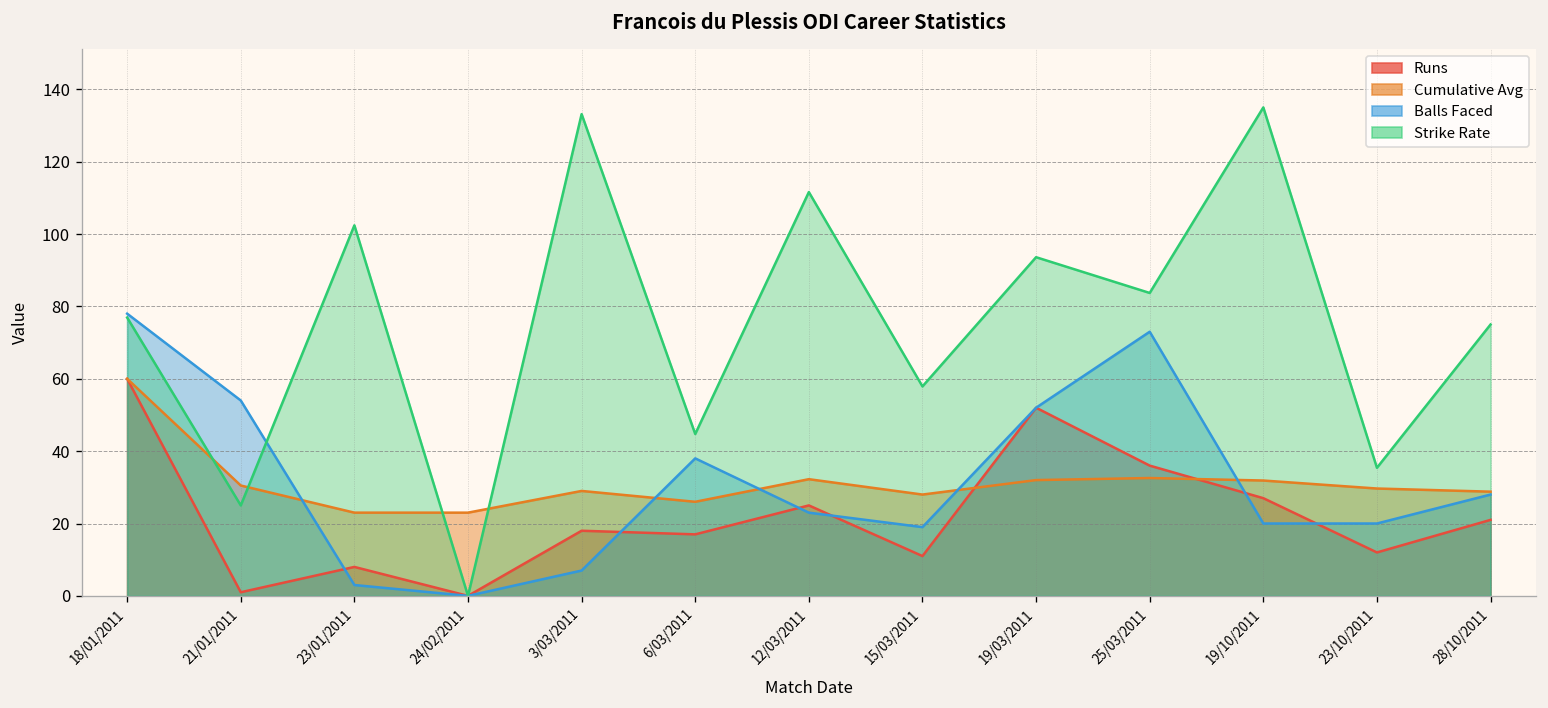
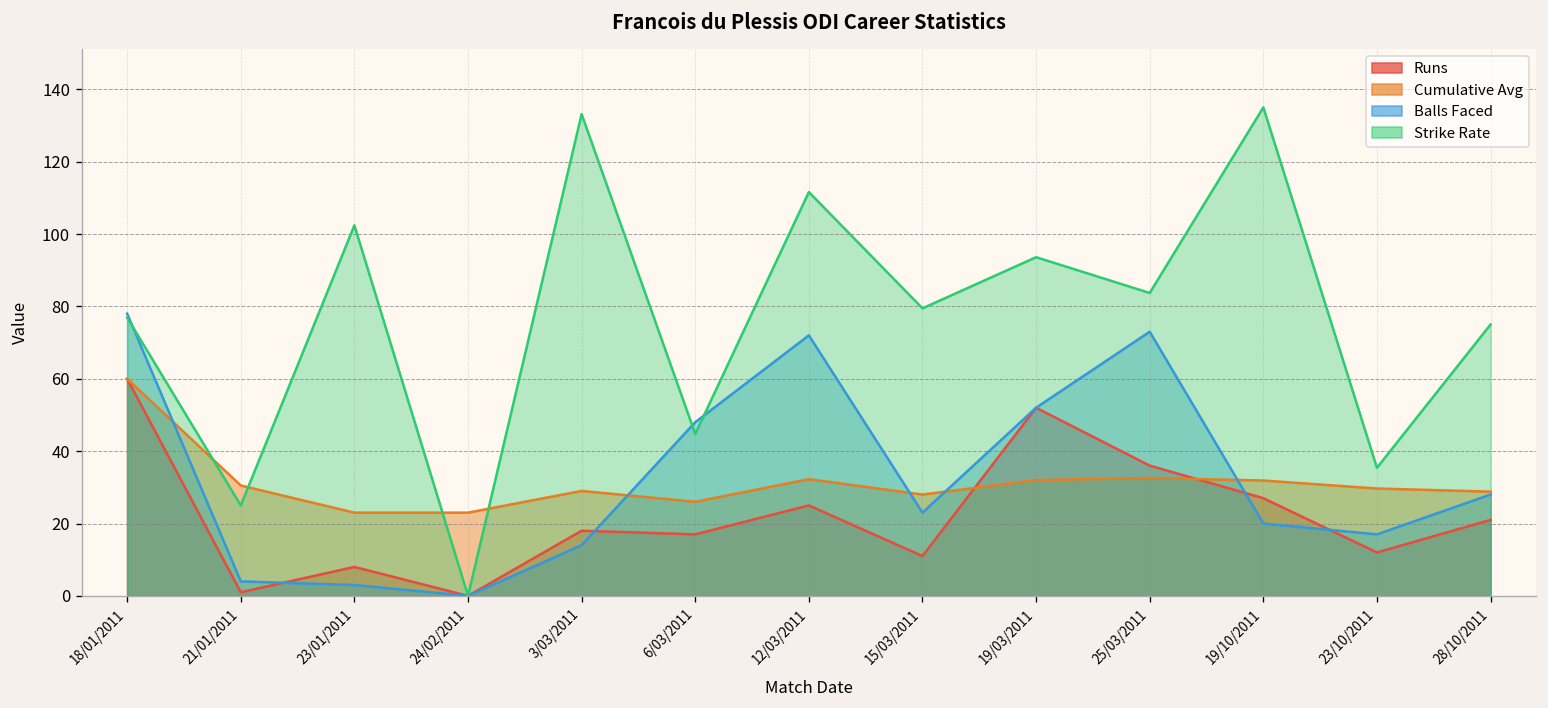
  {
    "Balls Faced": {
      "18/01/2011": 78,
-     "21/01/2011": 54,
+     "21/01/2011": 4,
      "23/01/2011": 3,
-     "3/03/2011": 7,
-     "6/03/2011": 38,
-     "12/03/2011": 23,
-     "15/03/2011": 19,
+     "3/03/2011": 14,
+     "6/03/2011": 48,
+     "12/03/2011": 72,
+     "15/03/2011": 23,
      "25/03/2011": 73,
      "19/10/2011": 20,
-     "23/10/2011": 20
+     "23/10/2011": 17
    },
    "Strike Rate": {
      "18/01/2011": 77,
      "21/01/2011": 25,
      "23/01/2011": 102,
      "3/03/2011": 133,
      "6/03/2011": 45,
      "12/03/2011": 112,
-     "15/03/2011": 58,
+     "15/03/2011": 79,
      "19/03/2011": 94,
      "25/03/2011": 84,
      "19/10/2011": 135,
      "23/10/2011": 35,
      "28/10/2011": 75
    }
  }
